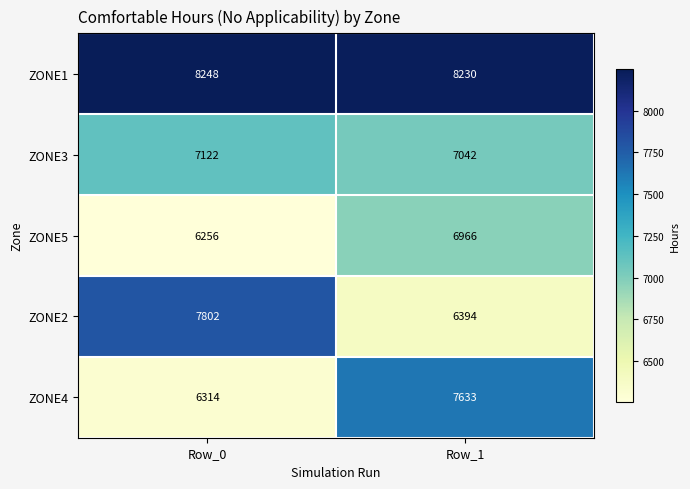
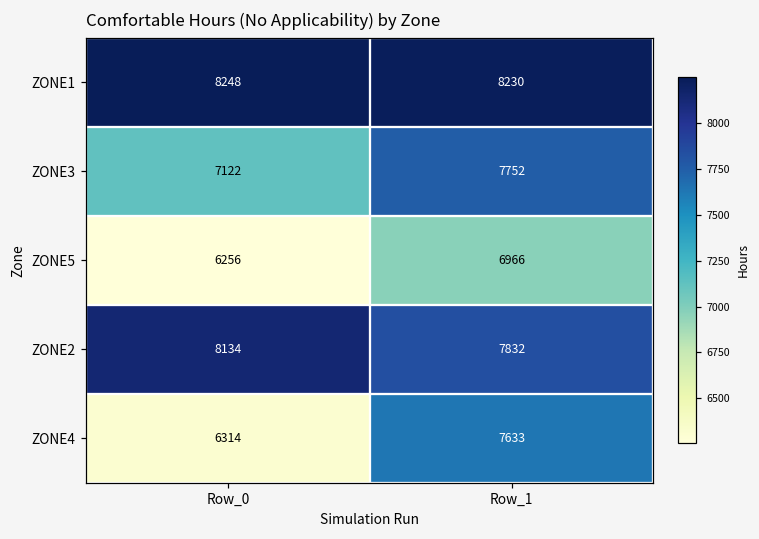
  {
    "ZONE1": {
      "Row_0": 8248,
      "Row_1": 8230
    },
    "ZONE3": {
      "Row_0": 7122,
-     "Row_1": 7042
+     "Row_1": 7752
    },
    "ZONE5": {
      "Row_0": 6256,
      "Row_1": 6966
    },
    "ZONE2": {
-     "Row_0": 7802,
-     "Row_1": 6394
+     "Row_0": 8134,
+     "Row_1": 7832
    },
    "ZONE4": {
      "Row_0": 6314,
      "Row_1": 7633
    }
  }
